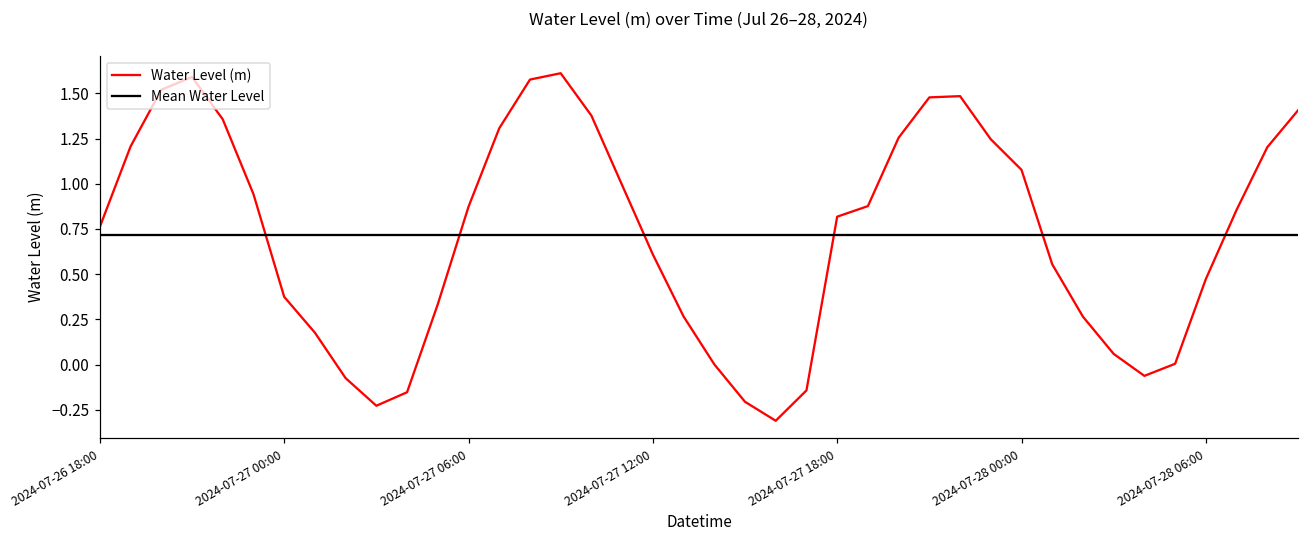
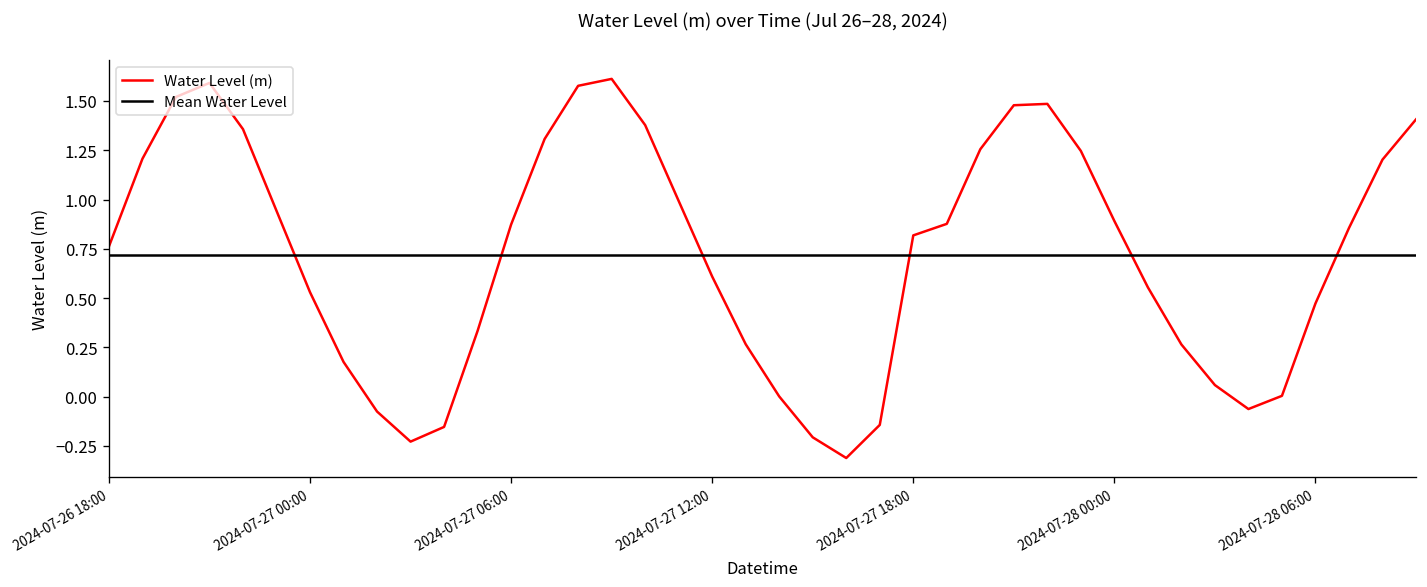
  {
    "2024-07-26 18:00": 0.76,
-   "2024-07-27 00:00": 0.37,
+   "2024-07-27 00:00": 0.53,
    "2024-07-27 06:00": 0.87,
    "2024-07-27 12:00": 0.61,
    "2024-07-27 18:00": 0.82,
-   "2024-07-28 00:00": 1.08,
+   "2024-07-28 00:00": 0.89,
    "2024-07-28 06:00": 0.47
  }
